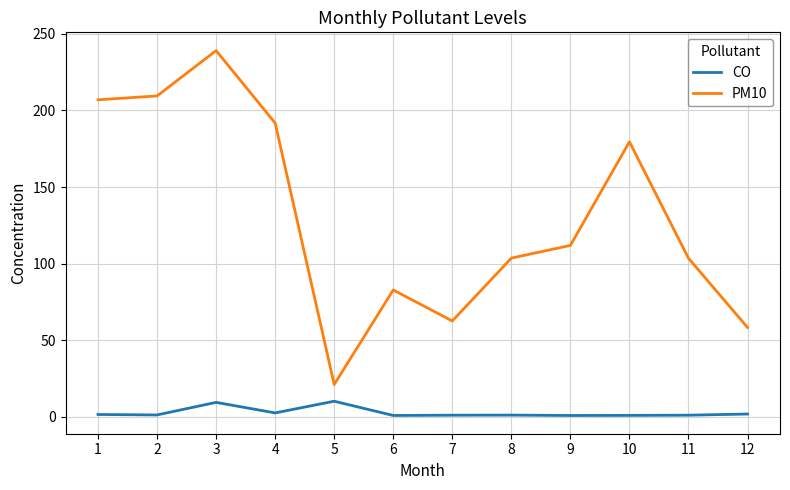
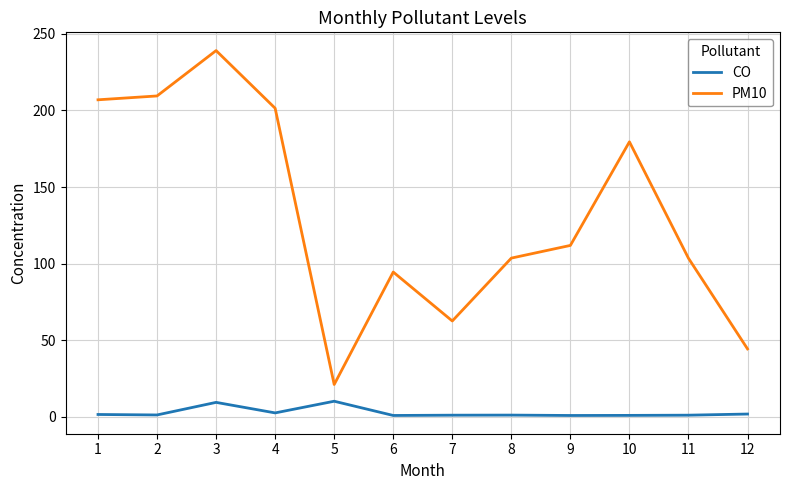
  {
    "CO": {
      "1": 2,
      "2": 1,
      "3": 9,
      "4": 3,
      "5": 10,
      "6": 1,
      "7": 1,
      "8": 1,
      "9": 1,
      "10": 1,
      "11": 1,
      "12": 2
    },
    "PM10": {
      "1": 207,
      "2": 209,
      "3": 239,
-     "4": 192,
+     "4": 201,
      "5": 21,
-     "6": 83,
+     "6": 95,
      "7": 63,
      "8": 104,
      "9": 112,
      "10": 180,
      "11": 104,
-     "12": 58
+     "12": 44
    }
  }
